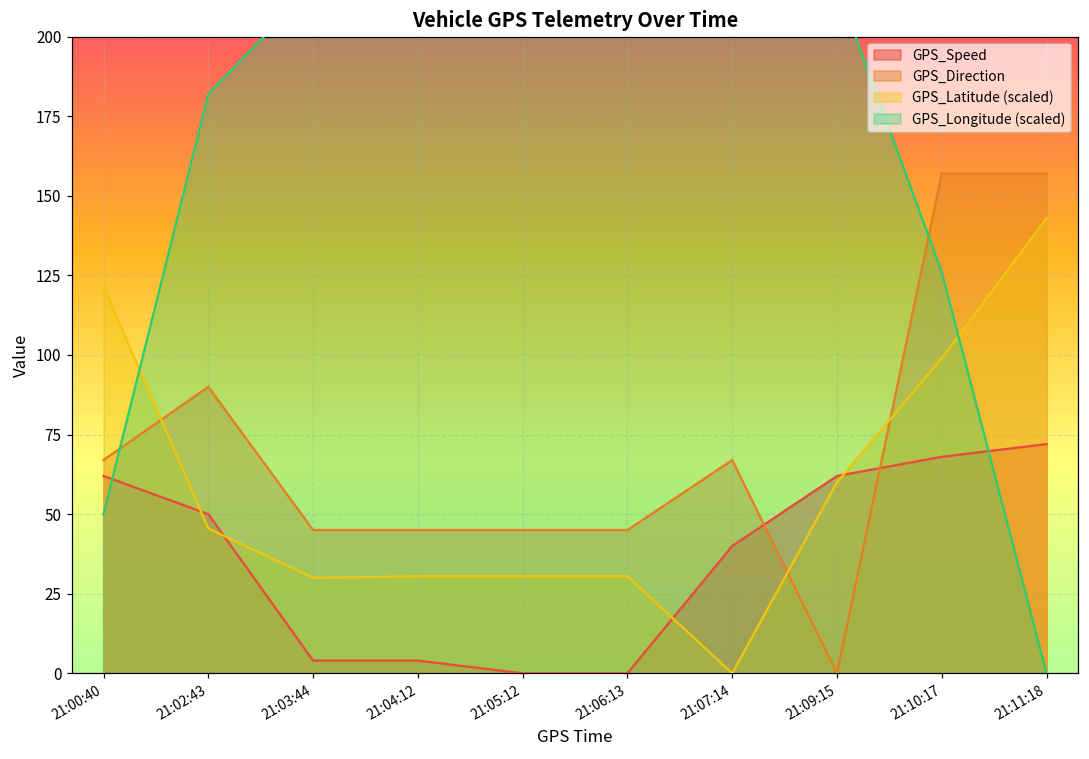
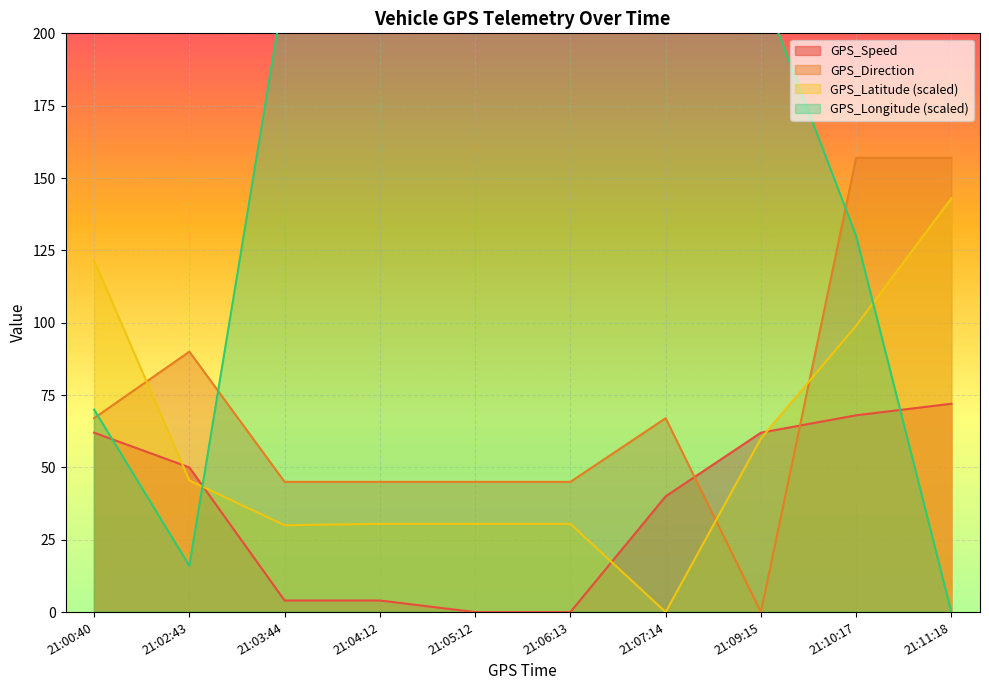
  {
    "GPS_Longitude (scaled)": {
-     "21:00:40": 50,
-     "21:02:43": 182,
-     "21:10:17": 126,
+     "21:00:40": 70,
+     "21:02:43": 16,
+     "21:10:17": 130,
      "21:11:18": 0
    }
  }
